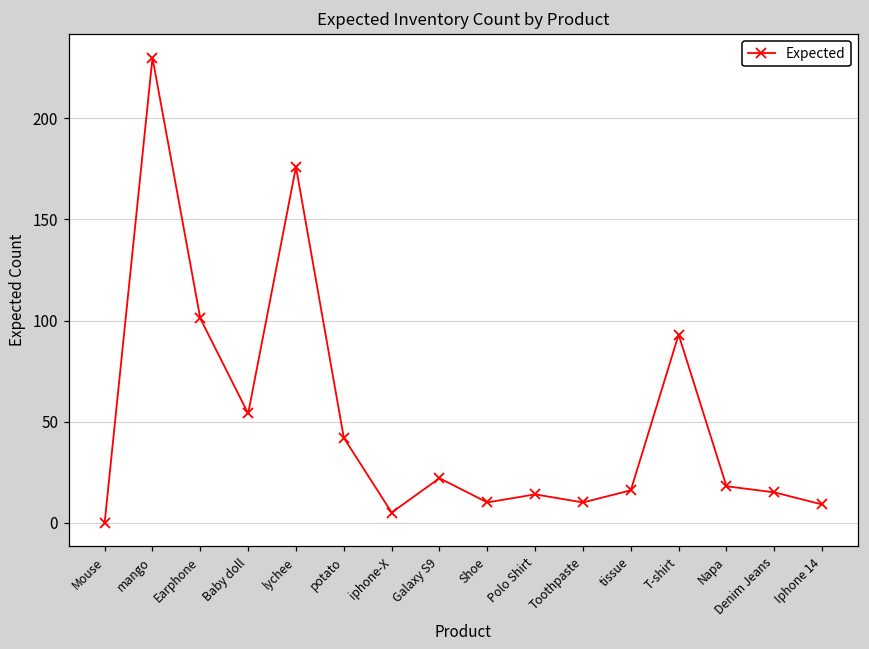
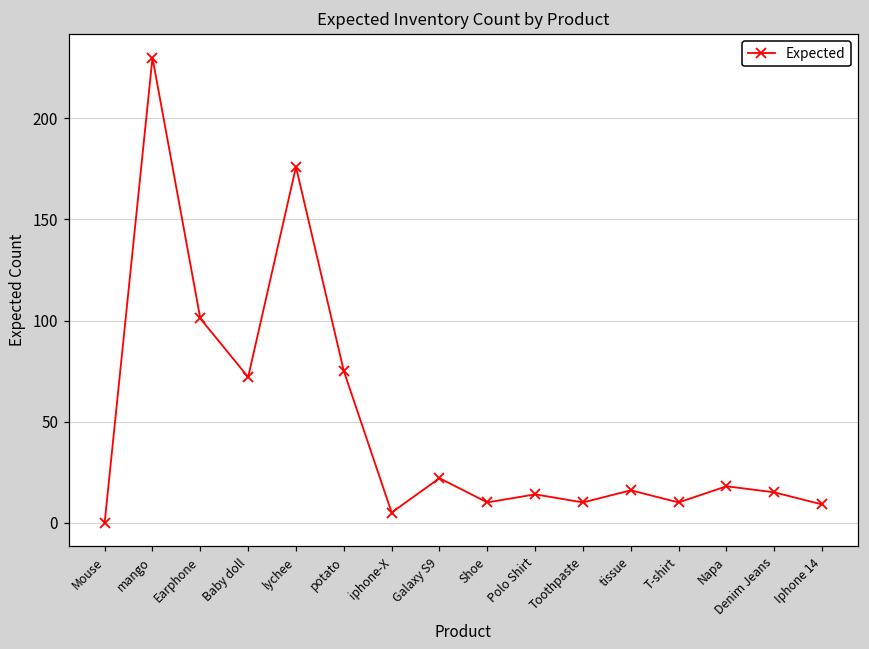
  {
    "Mouse": 0,
    "mango": 230,
    "Earphone": 101,
-   "Baby doll": 54,
+   "Baby doll": 72,
    "lychee": 176,
-   "potato": 42,
+   "potato": 75,
    "iphone-X": 5,
    "Galaxy S9": 22,
    "Shoe": 10,
    "Polo Shirt": 14,
    "Toothpaste": 10,
    "tissue": 16,
-   "T-shirt": 93,
+   "T-shirt": 10,
    "Napa": 18,
    "Denim Jeans": 15,
    "Iphone 14": 9
  }
